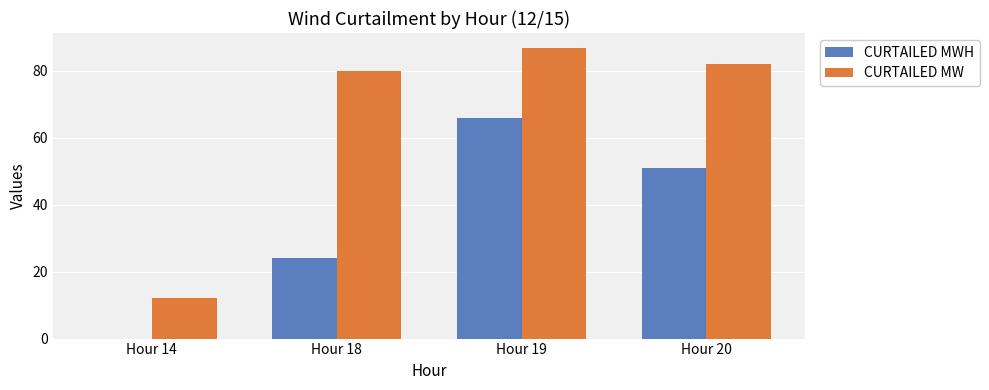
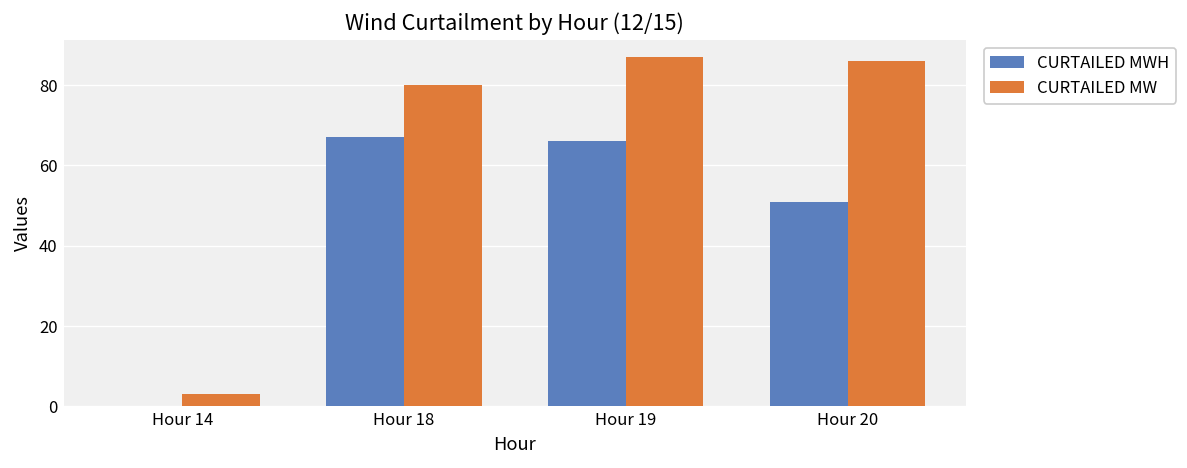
  {
    "CURTAILED MWH": {
      "Hour 14": 0,
-     "Hour 18": 24,
+     "Hour 18": 67,
      "Hour 19": 66,
      "Hour 20": 51
    },
    "CURTAILED MW": {
-     "Hour 14": 12,
+     "Hour 14": 3,
      "Hour 18": 80,
      "Hour 19": 87,
-     "Hour 20": 82
+     "Hour 20": 86
    }
  }
